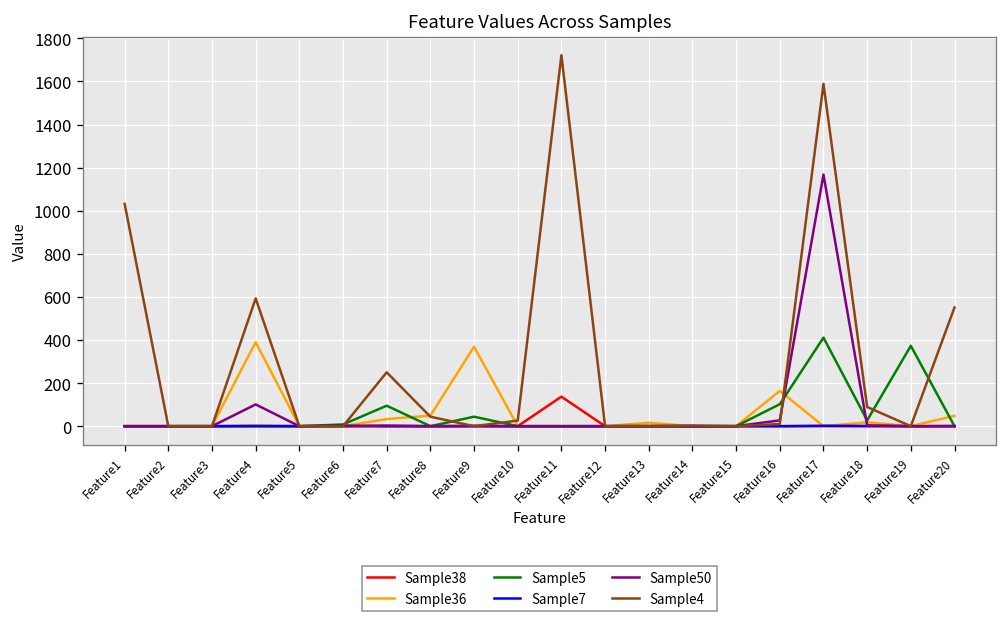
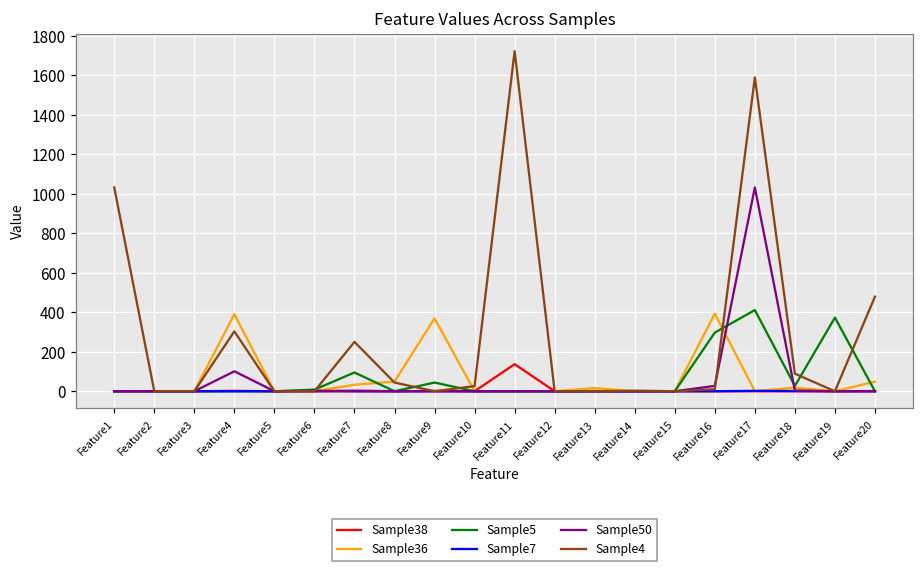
  {
    "Sample38": {
      "Feature11": 140
    },
    "Sample36": {
      "Feature4": 390,
      "Feature7": 30,
      "Feature9": 370,
      "Feature13": 20,
-     "Feature16": 160,
+     "Feature16": 390,
      "Feature20": 50
    },
    "Sample5": {
      "Feature7": 100,
      "Feature9": 40,
-     "Feature16": 100,
+     "Feature16": 300,
      "Feature17": 410,
      "Feature19": 370
    },
    "Sample50": {
      "Feature4": 100,
      "Feature16": 30,
-     "Feature17": 1170
+     "Feature17": 1030
    },
    "Sample4": {
      "Feature1": 1030,
-     "Feature4": 590,
+     "Feature4": 300,
      "Feature7": 250,
      "Feature10": 30,
      "Feature11": 1720,
      "Feature17": 1590,
      "Feature18": 90,
-     "Feature20": 550
+     "Feature20": 480
    }
  }
